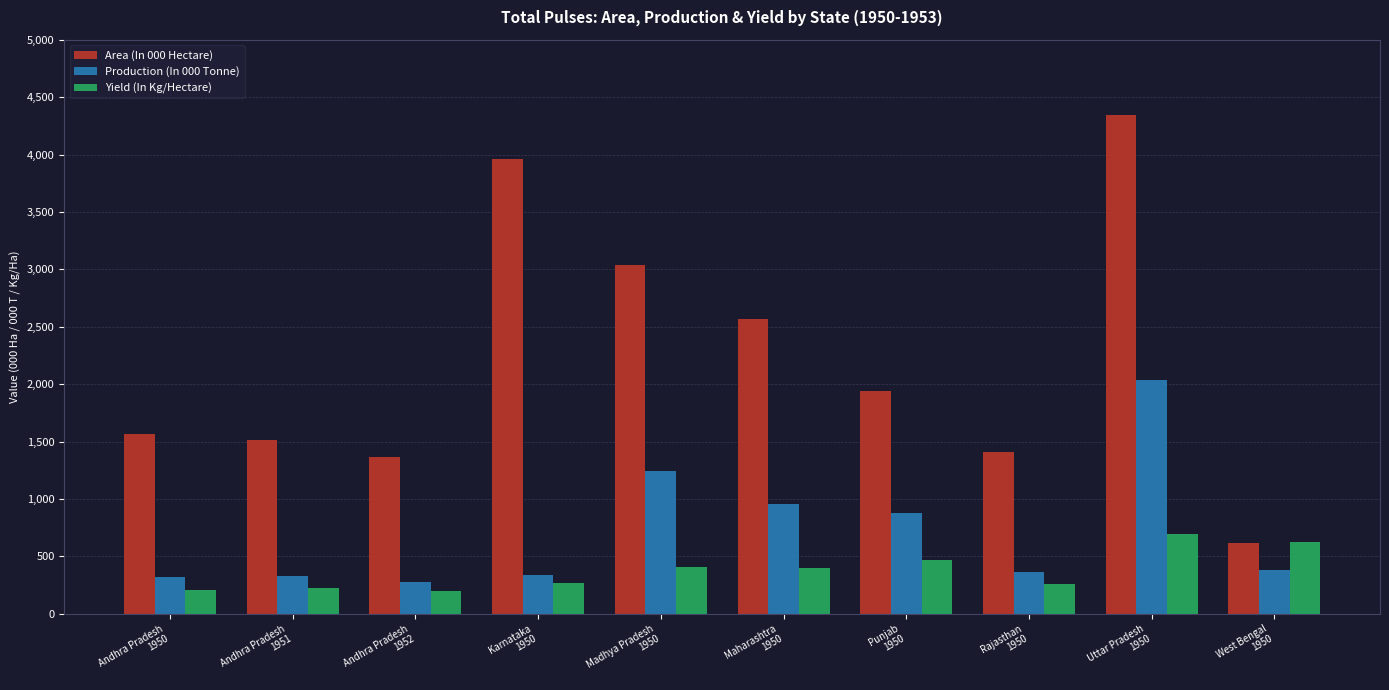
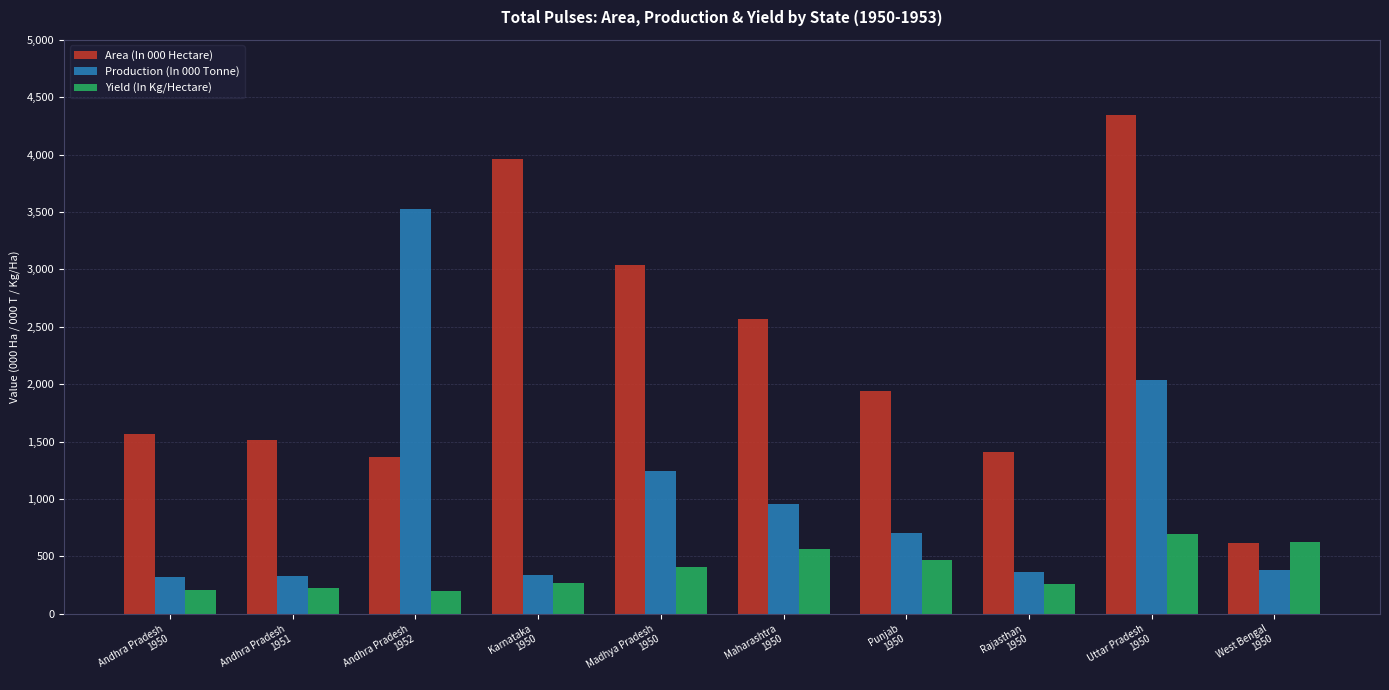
  {
    "Area (In 000 Hectare)": {
      "Andhra Pradesh 1950": "1,560",
      "Andhra Pradesh 1951": "1,520",
      "Andhra Pradesh 1952": "1,370",
      "Karnataka 1950": "3,960",
      "Madhya Pradesh 1950": "3,040",
      "Maharashtra 1950": "2,570",
      "Punjab 1950": "1,940",
      "Rajasthan 1950": "1,410",
      "Uttar Pradesh 1950": "4,350",
      "West Bengal 1950": "610"
    },
    "Production (In 000 Tonne)": {
      "Andhra Pradesh 1950": "320",
      "Andhra Pradesh 1951": "330",
-     "Andhra Pradesh 1952": "280",
+     "Andhra Pradesh 1952": "3,530",
      "Karnataka 1950": "340",
      "Madhya Pradesh 1950": "1,240",
      "Maharashtra 1950": "960",
-     "Punjab 1950": "880",
+     "Punjab 1950": "700",
      "Rajasthan 1950": "370",
      "Uttar Pradesh 1950": "2,030",
      "West Bengal 1950": "380"
    },
    "Yield (In Kg/Hectare)": {
      "Andhra Pradesh 1950": "210",
      "Andhra Pradesh 1951": "220",
      "Andhra Pradesh 1952": "200",
      "Karnataka 1950": "270",
      "Madhya Pradesh 1950": "410",
-     "Maharashtra 1950": "400",
+     "Maharashtra 1950": "570",
      "Punjab 1950": "470",
      "Rajasthan 1950": "260",
      "Uttar Pradesh 1950": "700",
      "West Bengal 1950": "620"
    }
  }
